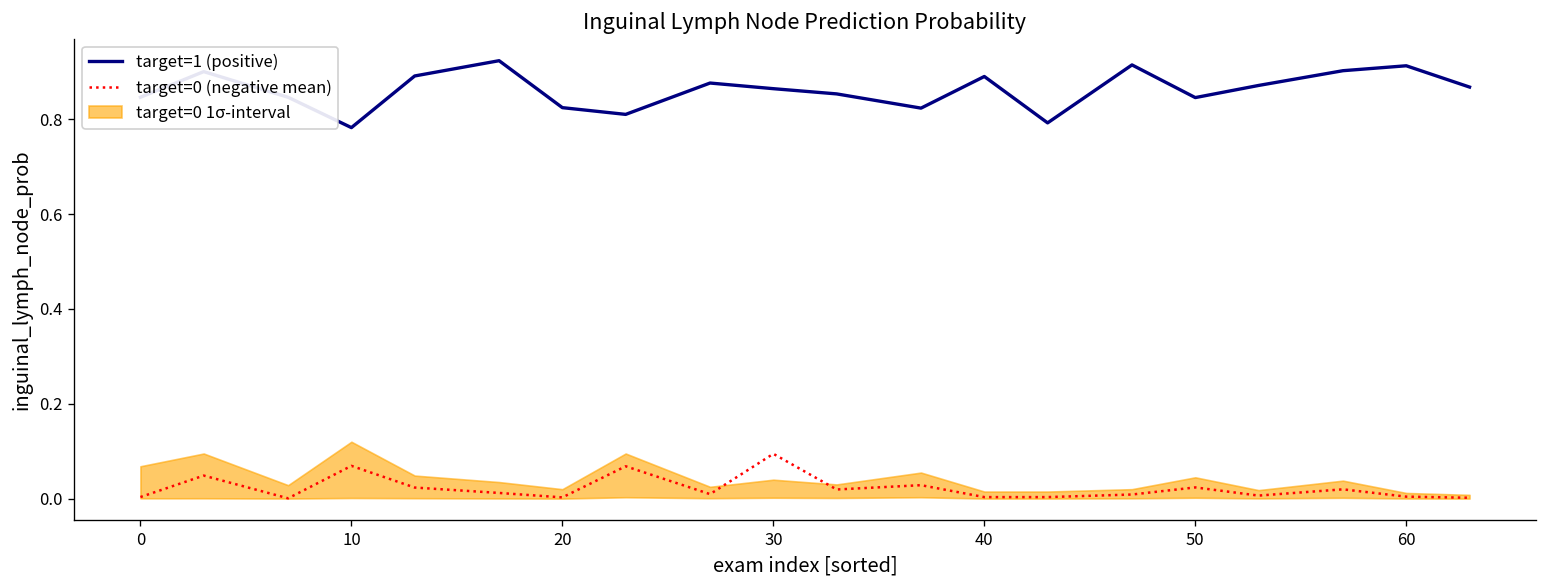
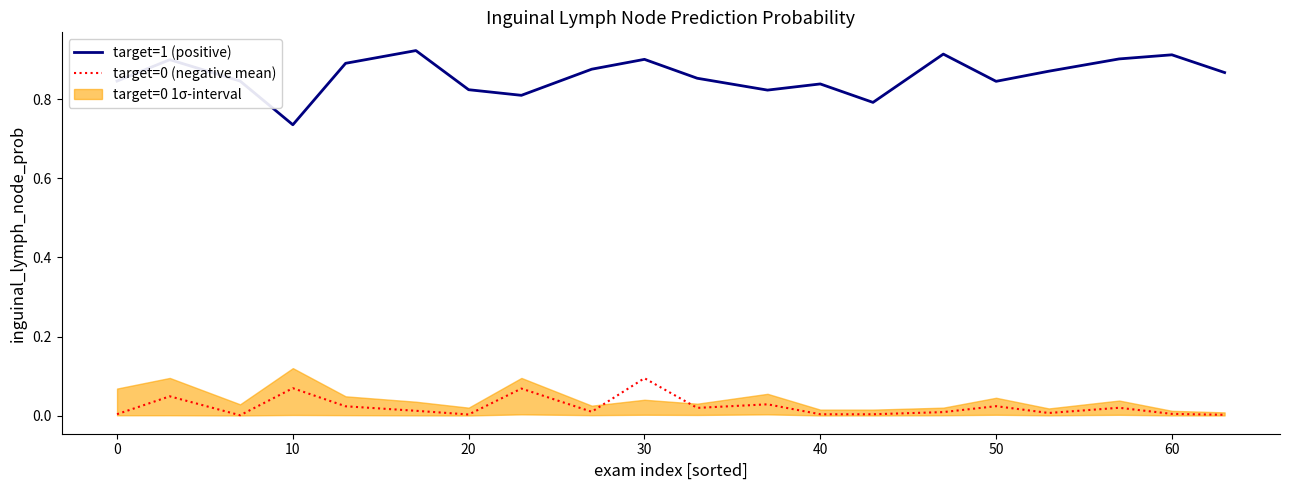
  {
    "target=1 (positive)": {
-     "10": 0.78,
+     "10": 0.74,
      "20": 0.82,
-     "30": 0.86,
-     "40": 0.89,
+     "30": 0.90,
+     "40": 0.84,
      "50": 0.85,
      "60": 0.91
    },
    "target=0 (negative mean)": {
      "0": 0.00,
      "10": 0.07,
      "20": 0.00,
      "30": 0.09,
      "40": 0.00,
      "50": 0.02,
      "60": 0.00
    }
  }
